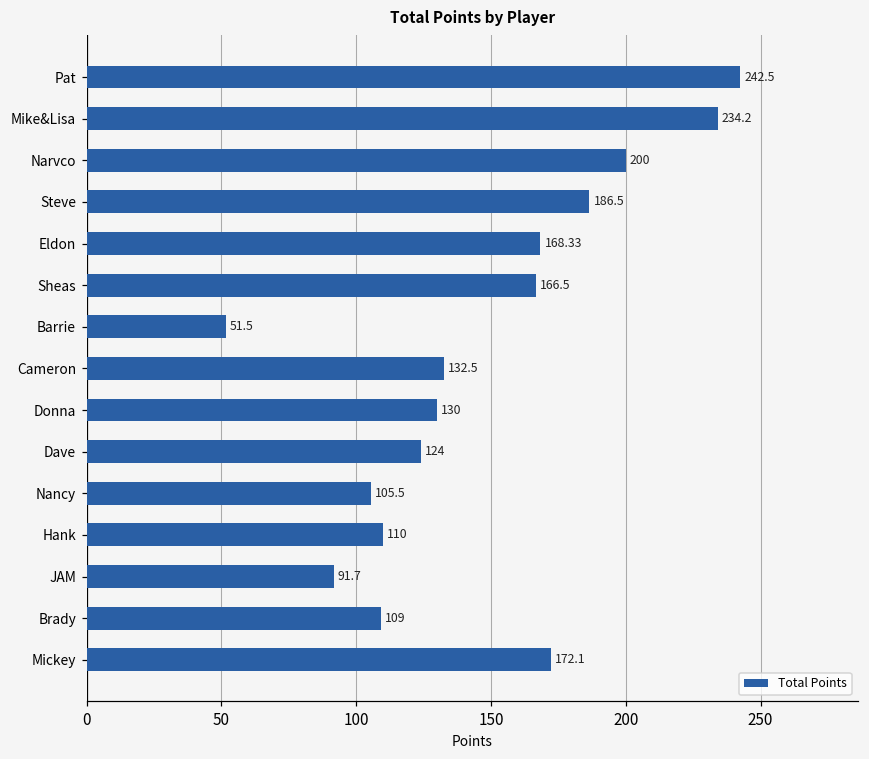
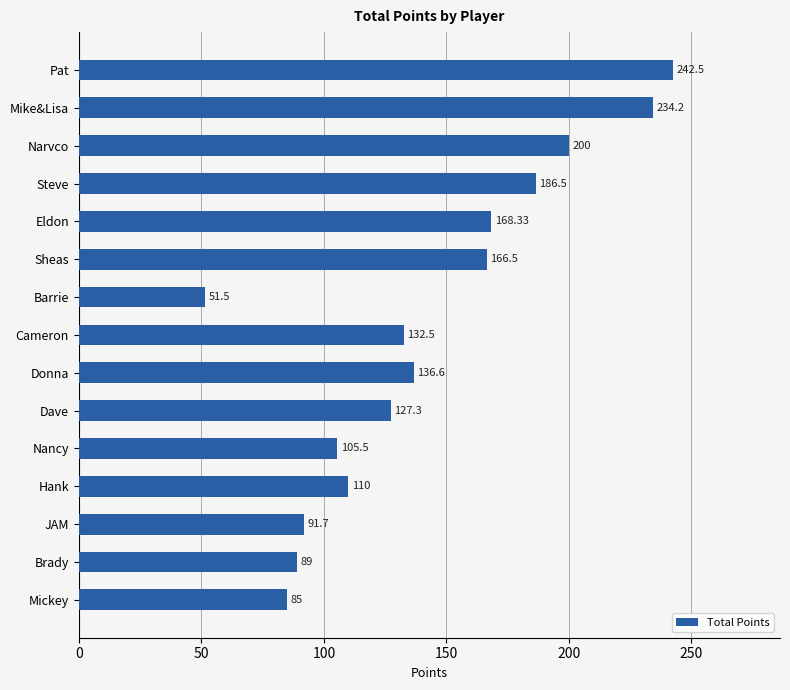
  {
    "Pat": 242.5,
    "Mike&Lisa": 234.2,
    "Narvco": 200,
    "Steve": 186.5,
    "Eldon": 168.33,
    "Sheas": 166.5,
    "Barrie": 51.5,
    "Cameron": 132.5,
-   "Donna": 130,
-   "Dave": 124,
+   "Donna": 136.6,
+   "Dave": 127.3,
    "Nancy": 105.5,
    "Hank": 110,
    "JAM": 91.7,
-   "Brady": 109,
-   "Mickey": 172.1
+   "Brady": 89,
+   "Mickey": 85
  }
